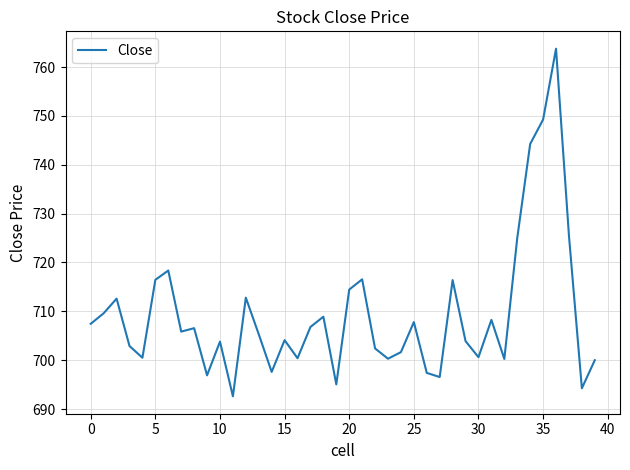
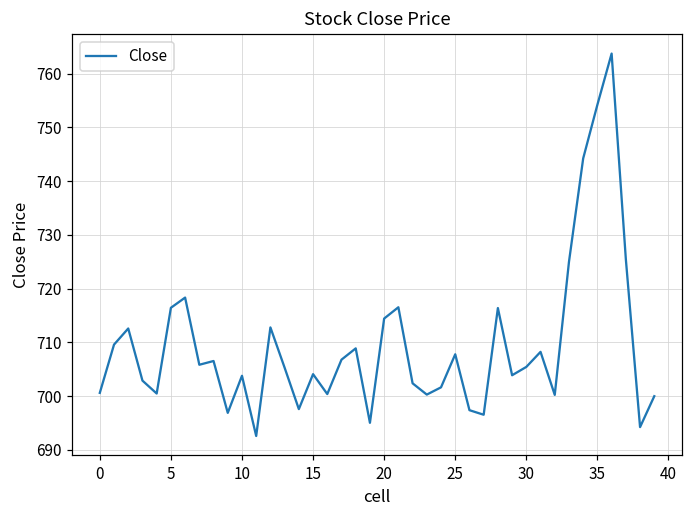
  {
-   "0": 707,
+   "0": 701,
    "5": 716,
    "10": 704,
    "15": 704,
    "20": 714,
    "25": 708,
-   "30": 701,
-   "35": 749
+   "30": 705,
+   "35": 754
  }
